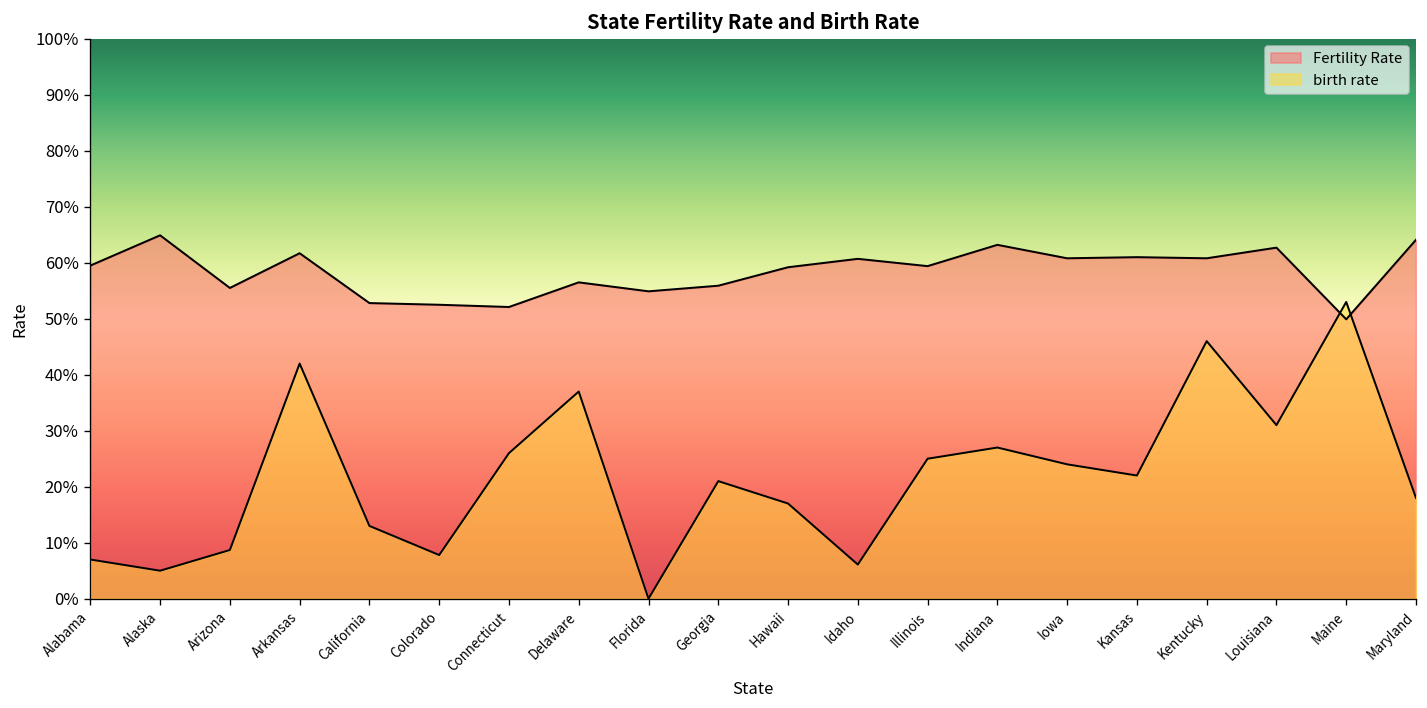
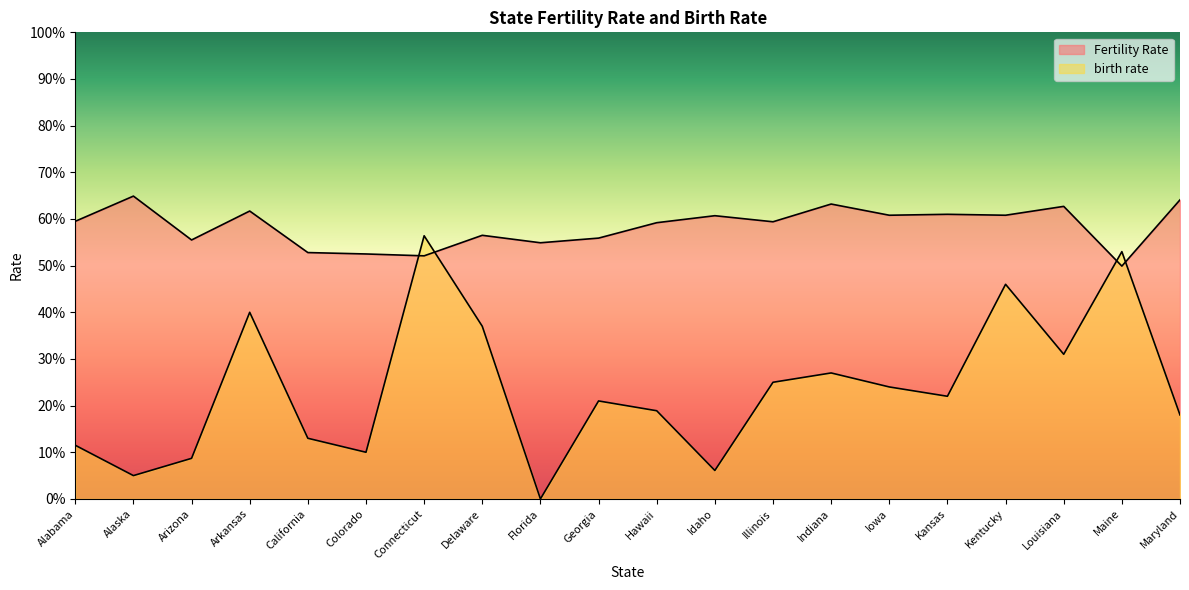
  {
    "Fertility Rate": {
      "Alabama": "60%",
      "Alaska": "65%",
      "Arizona": "56%",
      "Arkansas": "62%",
      "California": "53%",
      "Colorado": "53%",
      "Connecticut": "52%",
      "Delaware": "57%",
      "Florida": "55%",
      "Georgia": "56%",
      "Hawaii": "59%",
      "Idaho": "61%",
      "Illinois": "59%",
      "Indiana": "63%",
      "Iowa": "61%",
      "Kansas": "61%",
      "Kentucky": "61%",
      "Louisiana": "63%",
      "Maine": "50%",
      "Maryland": "64%"
    },
    "birth rate": {
-     "Alabama": "7%",
+     "Alabama": "12%",
      "Alaska": "5%",
      "Arizona": "9%",
-     "Arkansas": "42%",
+     "Arkansas": "40%",
      "California": "13%",
-     "Colorado": "8%",
-     "Connecticut": "26%",
+     "Colorado": "10%",
+     "Connecticut": "56%",
      "Delaware": "37%",
      "Florida": "0%",
      "Georgia": "21%",
-     "Hawaii": "17%",
+     "Hawaii": "19%",
      "Idaho": "6%",
      "Illinois": "25%",
      "Indiana": "27%",
      "Iowa": "24%",
      "Kansas": "22%",
      "Kentucky": "46%",
      "Louisiana": "31%",
      "Maine": "53%",
      "Maryland": "18%"
    }
  }
